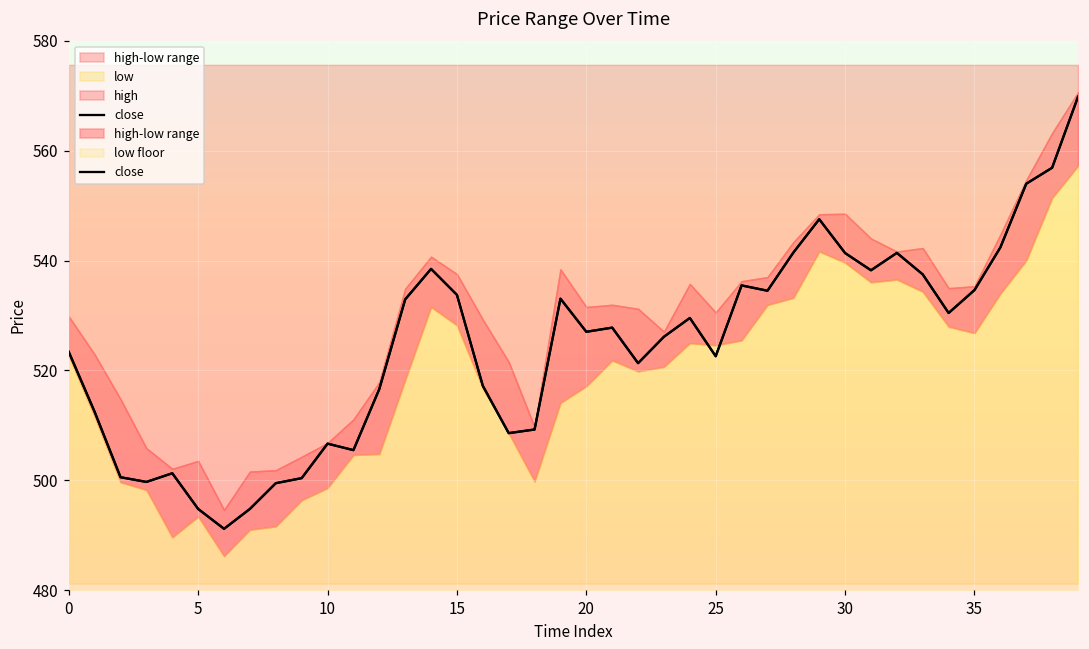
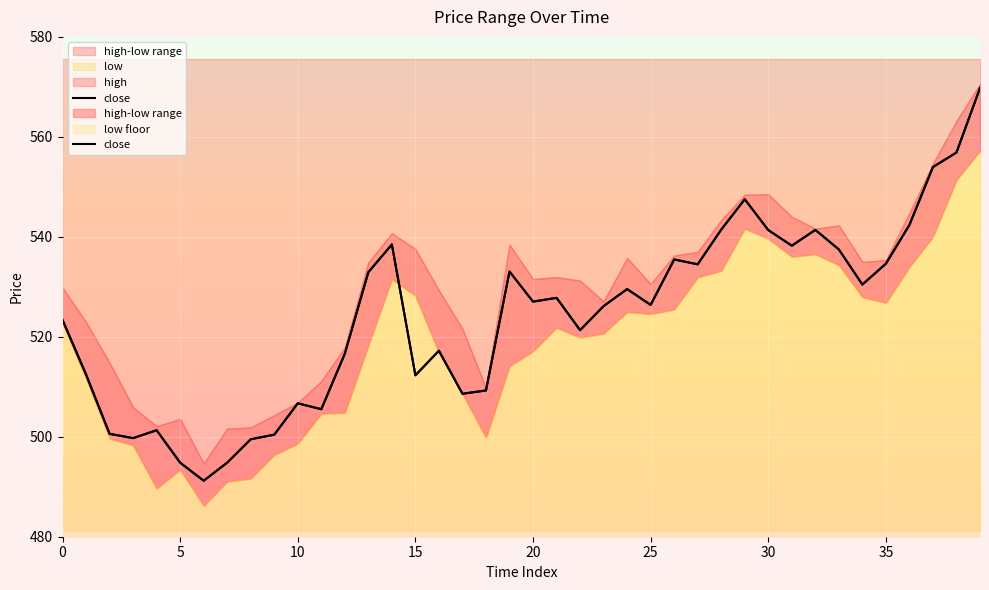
  {
    "close": {
      "0": 523,
      "5": 495,
-     "15": 534,
+     "15": 512,
      "20": 527,
-     "25": 523,
+     "25": 526,
      "30": 541,
      "35": 535
    },
    "low floor": {
      "0": 523,
      "5": 493,
      "10": 499,
      "15": 528,
      "20": 517,
      "25": 525,
      "30": 540,
      "35": 527
    }
  }
